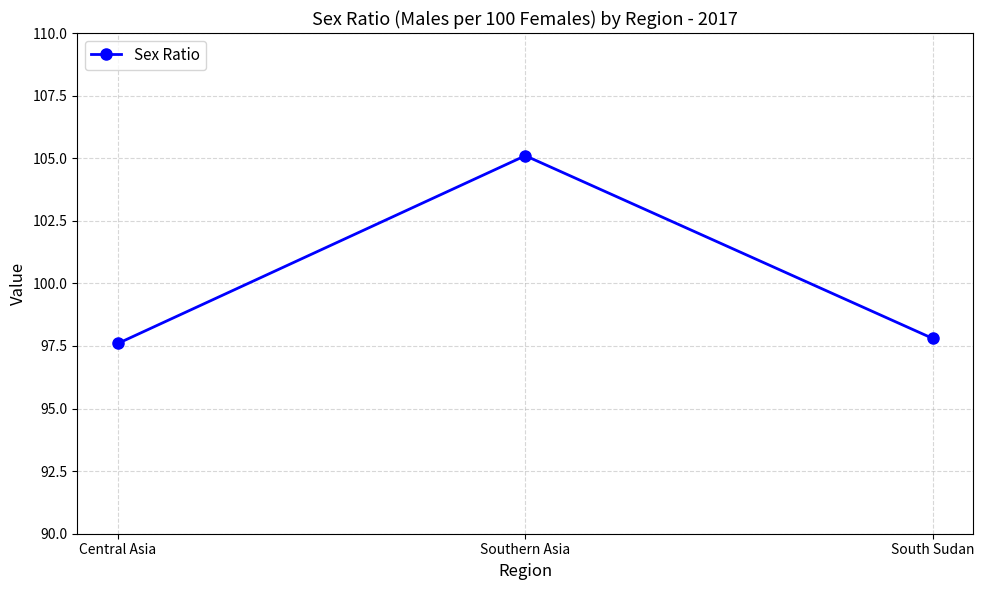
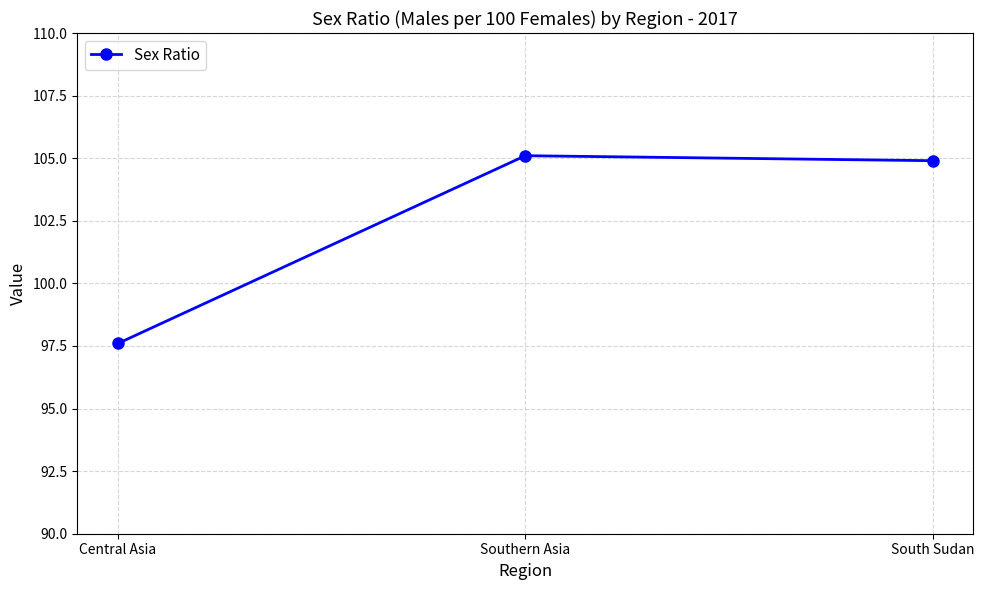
  {
    "Central Asia": 97.6,
    "Southern Asia": 105.1,
-   "South Sudan": 97.8
+   "South Sudan": 104.9
  }
